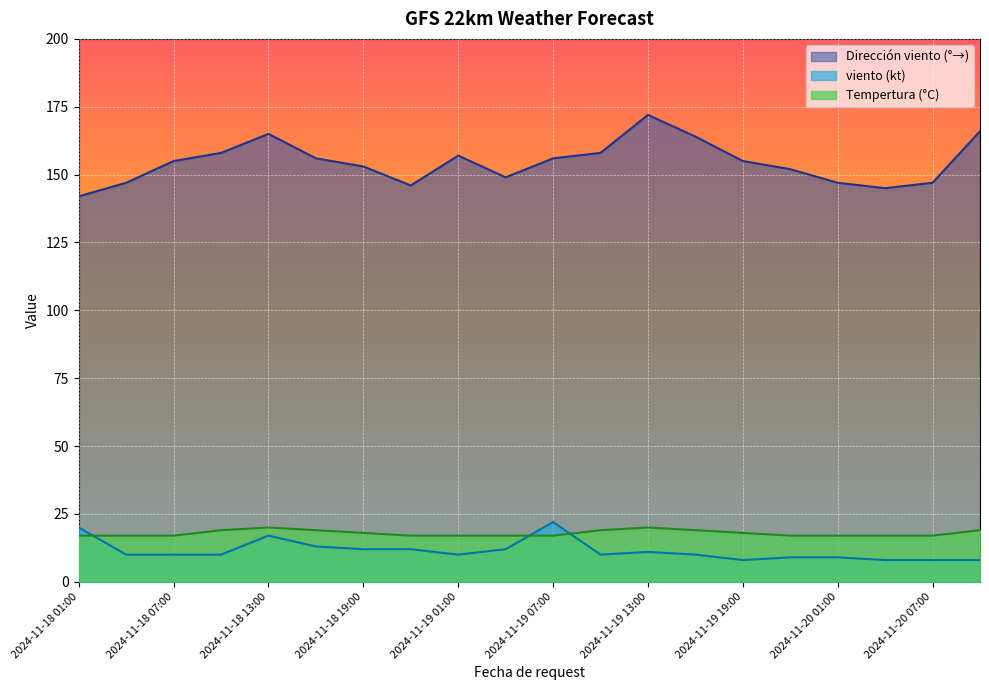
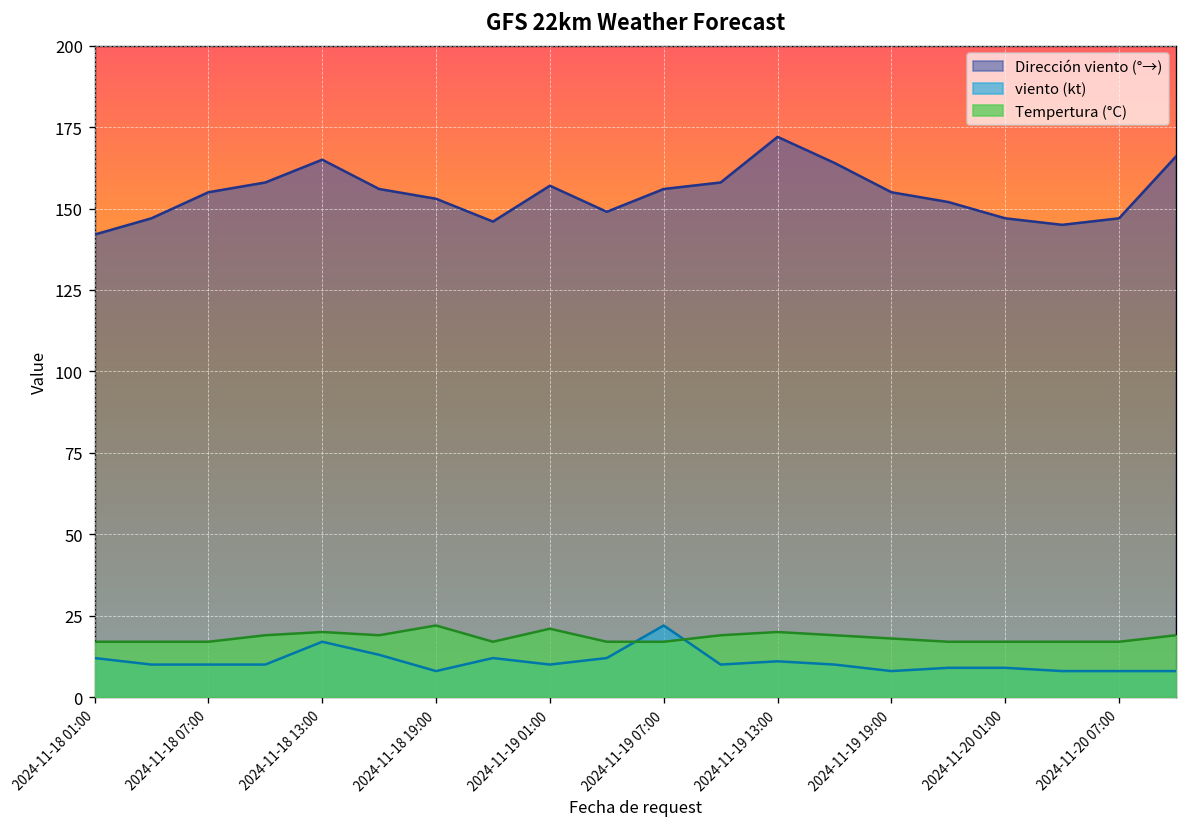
  {
    "Dirección viento (°→)": {
      "2024-11-18 01:00": 142,
      "2024-11-18 07:00": 155,
      "2024-11-18 13:00": 165,
      "2024-11-18 19:00": 153,
      "2024-11-19 01:00": 157,
      "2024-11-19 07:00": 156,
      "2024-11-19 13:00": 172,
      "2024-11-19 19:00": 155,
      "2024-11-20 01:00": 147,
      "2024-11-20 07:00": 147
    },
    "viento (kt)": {
-     "2024-11-18 01:00": 20,
+     "2024-11-18 01:00": 12,
      "2024-11-18 07:00": 10,
      "2024-11-18 13:00": 17,
-     "2024-11-18 19:00": 12,
+     "2024-11-18 19:00": 8,
      "2024-11-19 01:00": 10,
      "2024-11-19 07:00": 22,
      "2024-11-19 13:00": 11,
      "2024-11-19 19:00": 8,
      "2024-11-20 01:00": 9,
      "2024-11-20 07:00": 8
    },
    "Tempertura (°C)": {
      "2024-11-18 01:00": 17,
      "2024-11-18 07:00": 17,
      "2024-11-18 13:00": 20,
-     "2024-11-18 19:00": 18,
-     "2024-11-19 01:00": 17,
+     "2024-11-18 19:00": 22,
+     "2024-11-19 01:00": 21,
      "2024-11-19 07:00": 17,
      "2024-11-19 13:00": 20,
      "2024-11-19 19:00": 18,
      "2024-11-20 01:00": 17,
      "2024-11-20 07:00": 17
    }
  }
